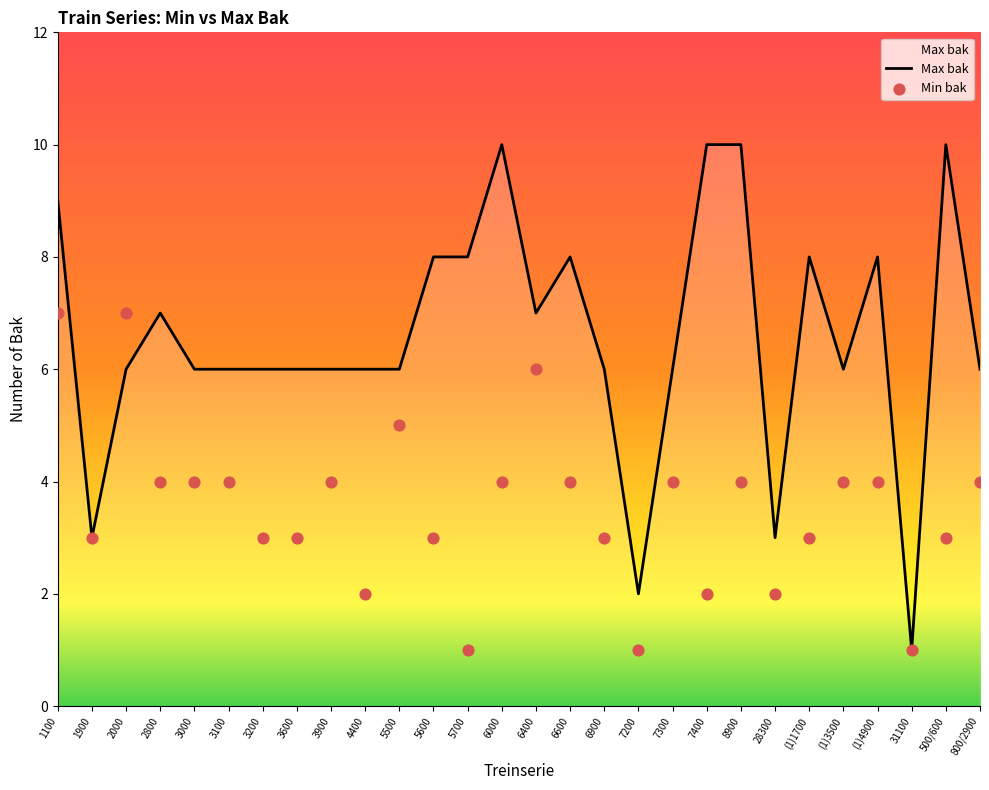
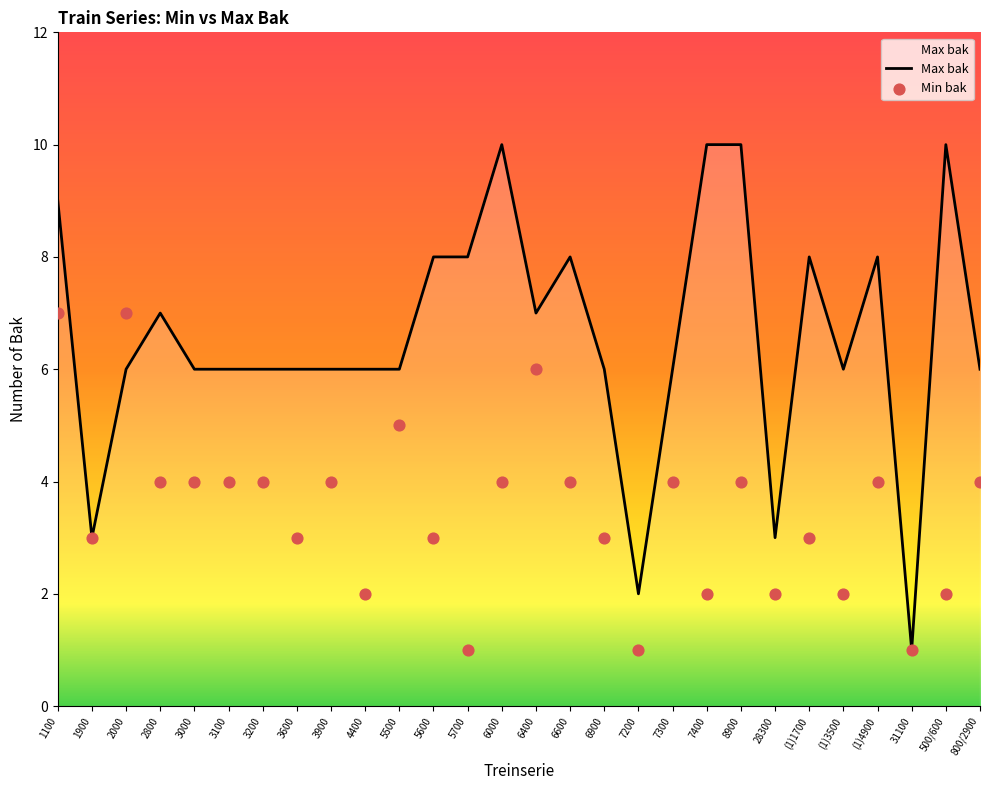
  {
    "Min bak": {
-     "3200": 3,
-     "(1)3500": 4,
-     "500/600": 3
+     "3200": 4,
+     "(1)3500": 2,
+     "500/600": 2
    }
  }
